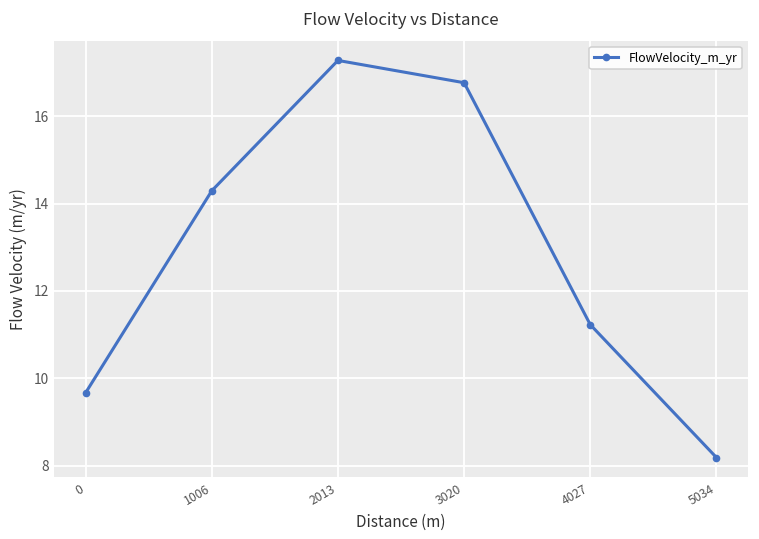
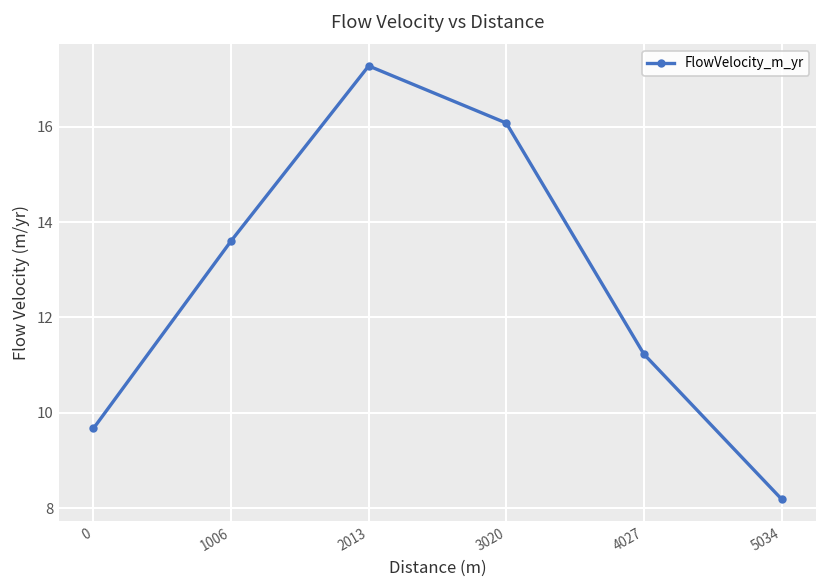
  {
    "0": 9.7,
-   "1006": 14.3,
+   "1006": 13.6,
    "2013": 17.3,
-   "3020": 16.8,
+   "3020": 16.1,
    "4027": 11.2,
    "5034": 8.2
  }
